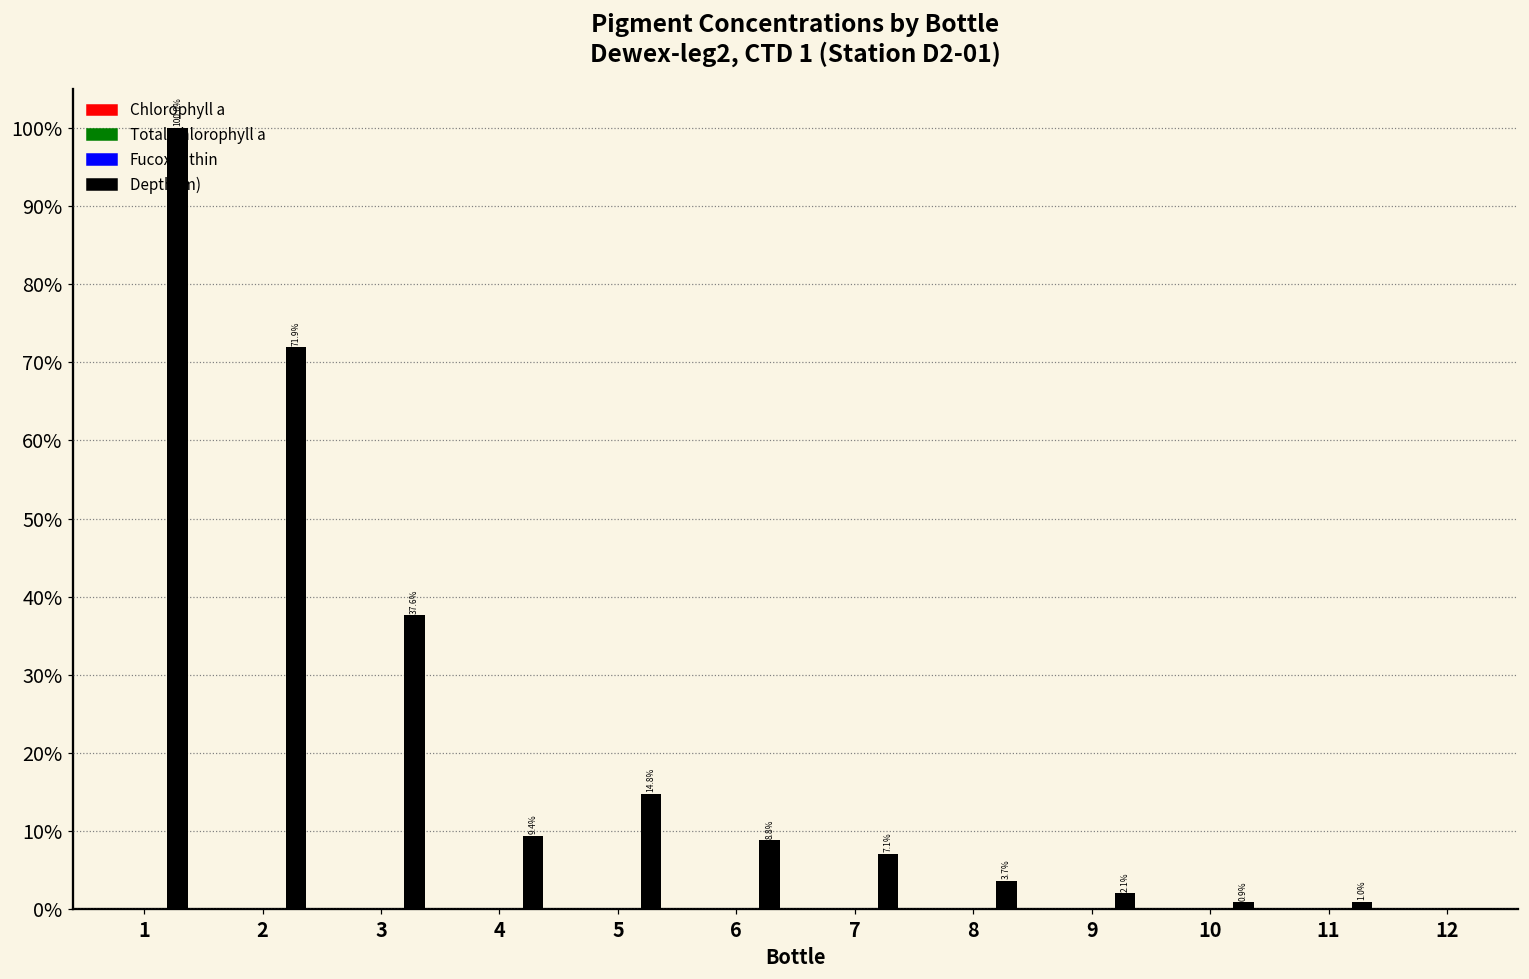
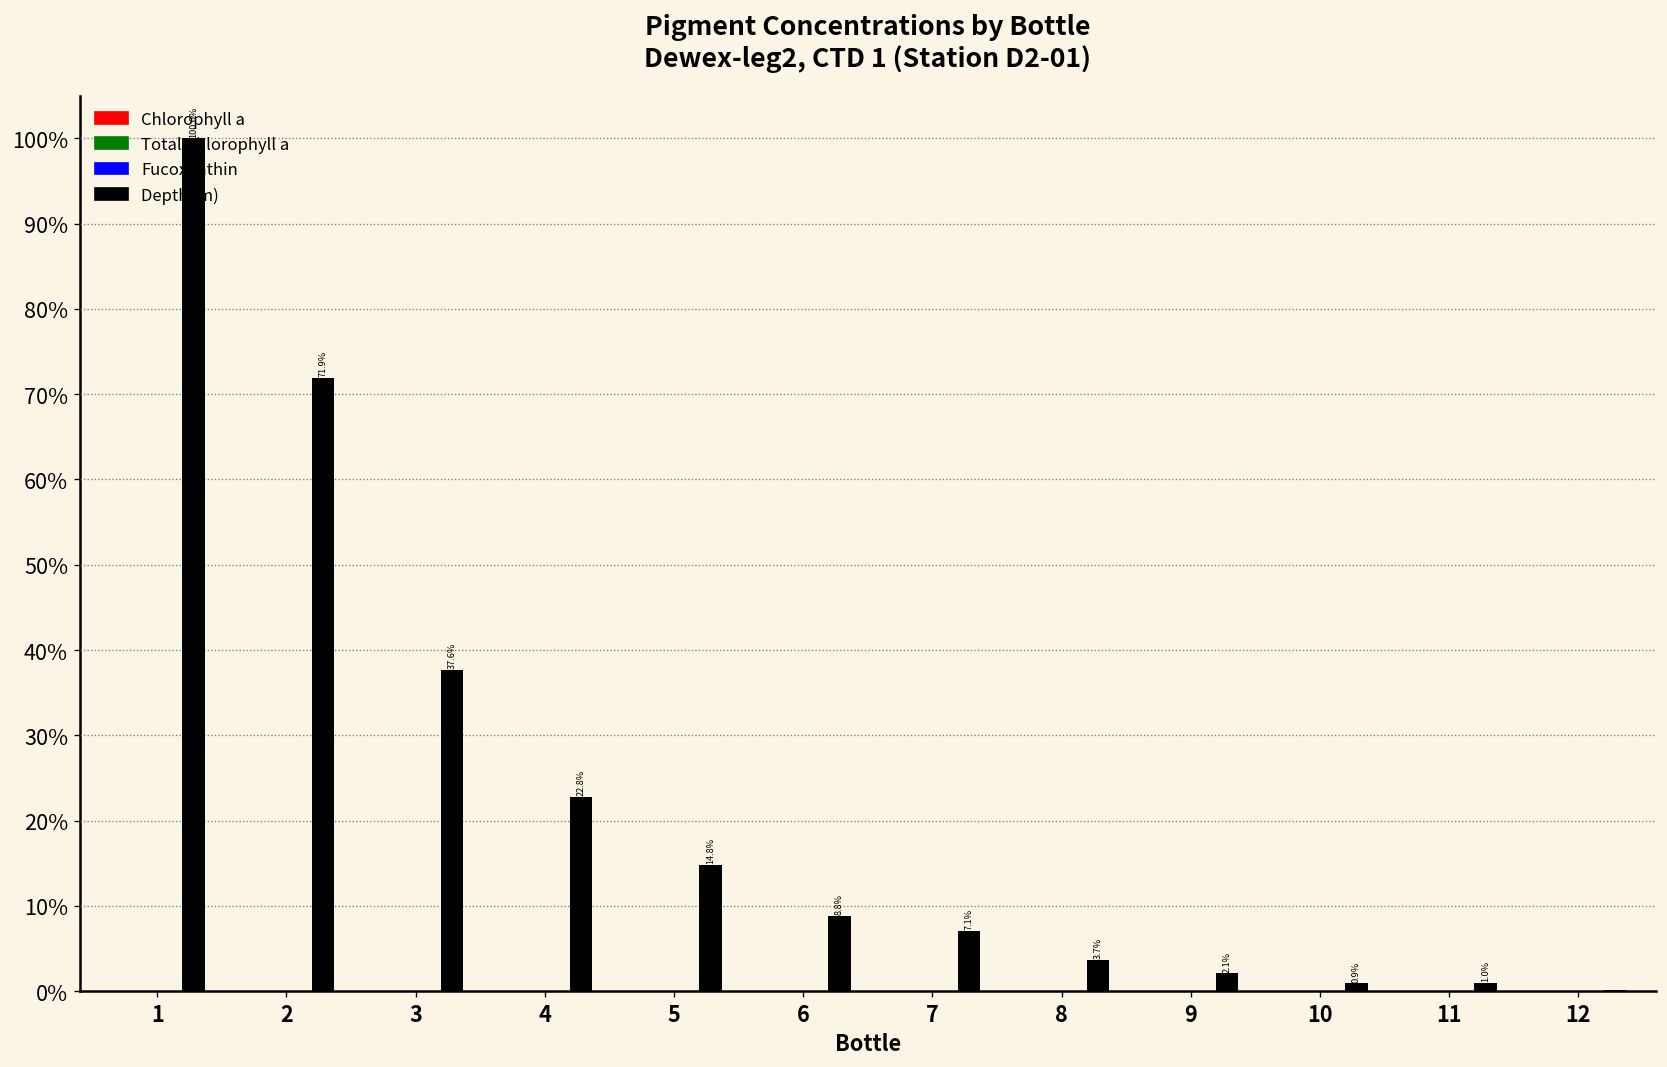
  {
    "Depth (m)": {
      "1": "100.0%",
      "2": "71.9%",
      "3": "37.6%",
-     "4": "9.4%",
+     "4": "22.8%",
      "5": "14.8%",
      "6": "8.8%",
      "7": "7.1%",
      "8": "3.7%",
      "9": "2.1%",
      "10": "0.9%",
      "11": "1.0%"
    }
  }
